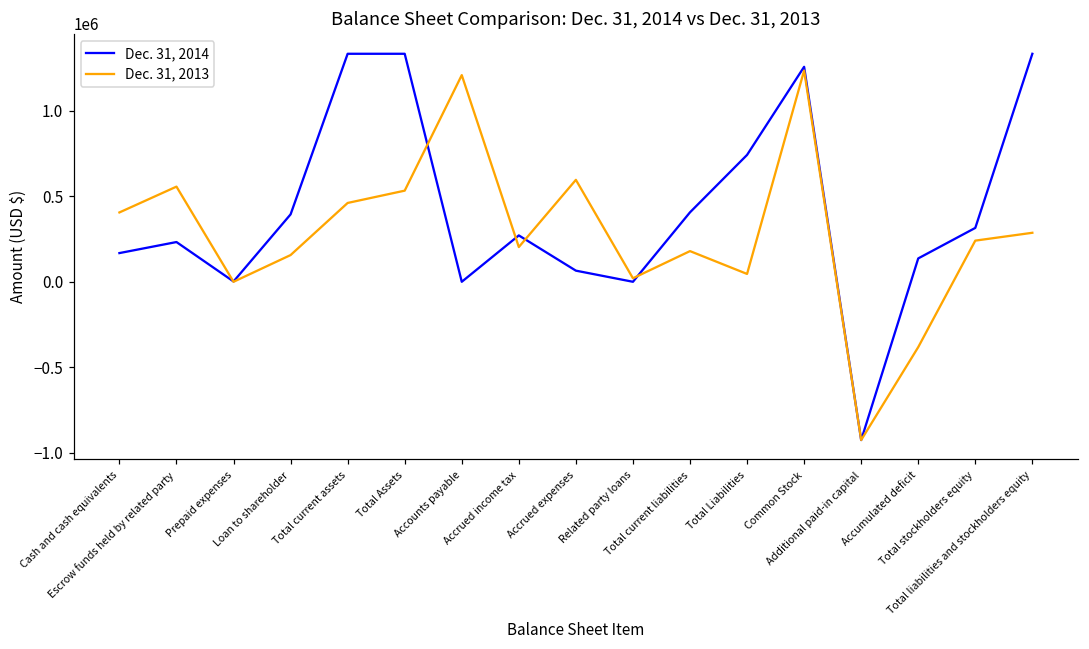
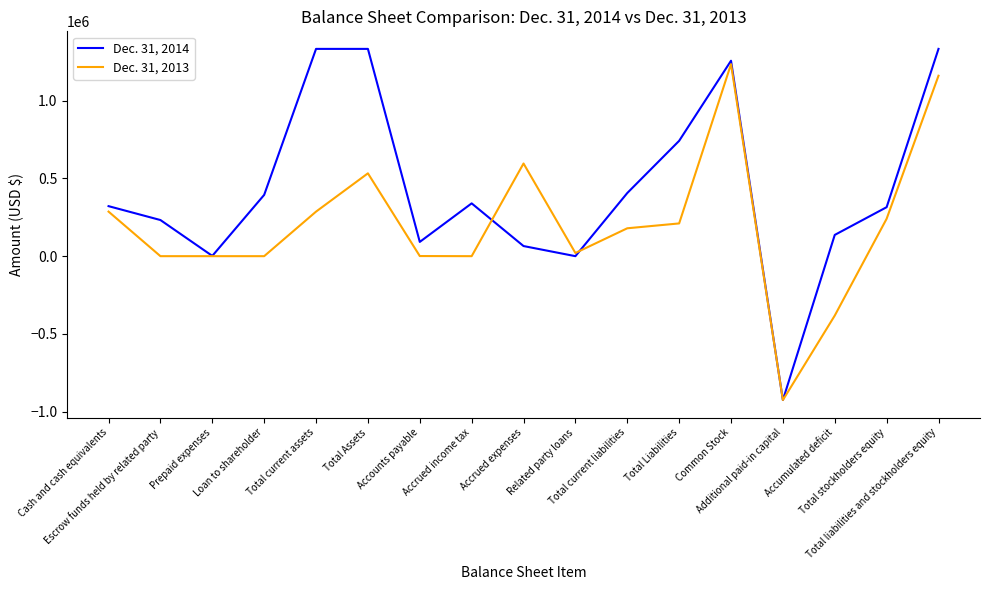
  {
    "Dec. 31, 2014": {
-     "Cash and cash equivalents": 170000,
+     "Cash and cash equivalents": 320000,
      "Escrow funds held by related party": 230000,
      "Loan to shareholder": 390000,
      "Total current assets": 1330000,
      "Total Assets": 1330000,
-     "Accounts payable": 0,
-     "Accrued income tax": 270000,
+     "Accounts payable": 90000,
+     "Accrued income tax": 340000,
      "Accrued expenses": 70000,
      "Related party loans": 0,
      "Total current liabilities": 410000,
      "Total Liabilities": 740000,
      "Common Stock": 1260000,
      "Accumulated deficit": 140000,
      "Total stockholders equity": 310000,
      "Total liabilities and stockholders equity": 1330000
    },
    "Dec. 31, 2013": {
-     "Cash and cash equivalents": 410000,
-     "Escrow funds held by related party": 560000,
-     "Loan to shareholder": 160000,
-     "Total current assets": 460000,
+     "Cash and cash equivalents": 290000,
+     "Escrow funds held by related party": 0,
+     "Loan to shareholder": 0,
+     "Total current assets": 290000,
      "Total Assets": 530000,
-     "Accounts payable": 1210000,
-     "Accrued income tax": 200000,
+     "Accounts payable": 0,
+     "Accrued income tax": 0,
      "Accrued expenses": 600000,
      "Related party loans": 20000,
      "Total current liabilities": 180000,
-     "Total Liabilities": 50000,
+     "Total Liabilities": 210000,
      "Common Stock": 1230000,
      "Accumulated deficit": -380000,
      "Total stockholders equity": 240000,
-     "Total liabilities and stockholders equity": 290000
+     "Total liabilities and stockholders equity": 1160000
    }
  }
